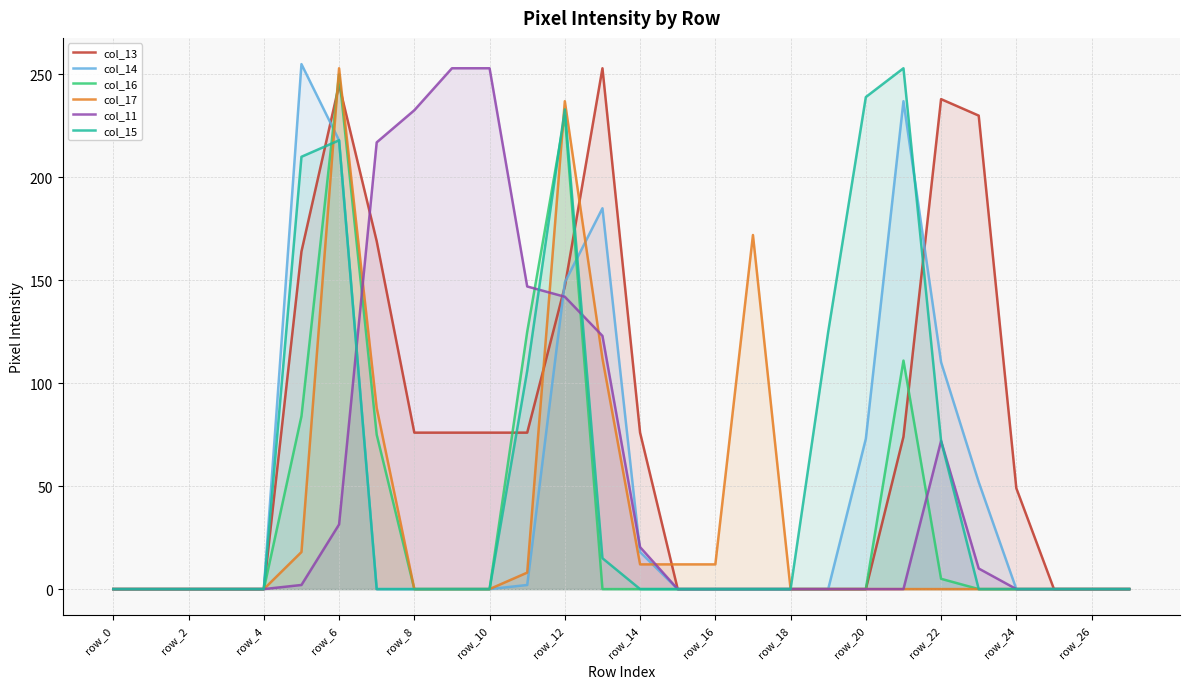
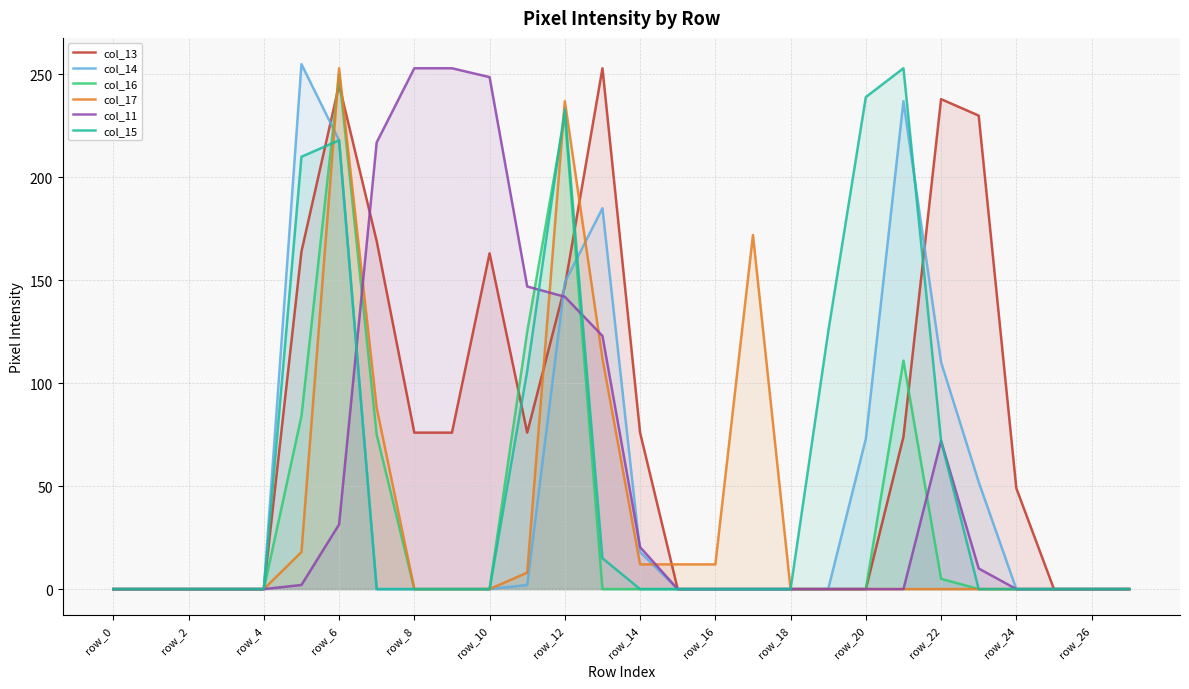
  {
    "col_13": {
      "row_6": 245,
      "row_8": 76,
-     "row_10": 76,
+     "row_10": 163,
      "row_12": 147,
      "row_14": 76,
      "row_22": 238,
      "row_24": 49
    },
    "col_14": {
      "row_12": 149,
      "row_14": 18,
      "row_20": 73,
      "row_22": 110
    },
    "col_17": {
      "row_6": 253,
      "row_12": 237,
      "row_14": 12,
      "row_16": 12,
      "row_22": 0
    },
    "col_11": {
      "row_6": 31,
-     "row_8": 233,
-     "row_10": 253,
+     "row_8": 253,
+     "row_10": 249,
      "row_12": 142,
      "row_14": 20
    }
  }
